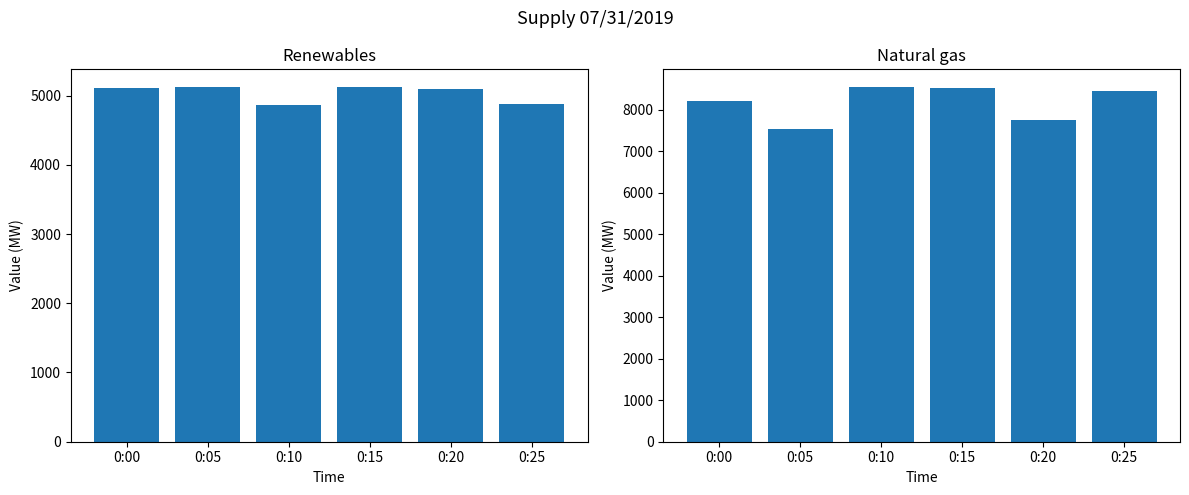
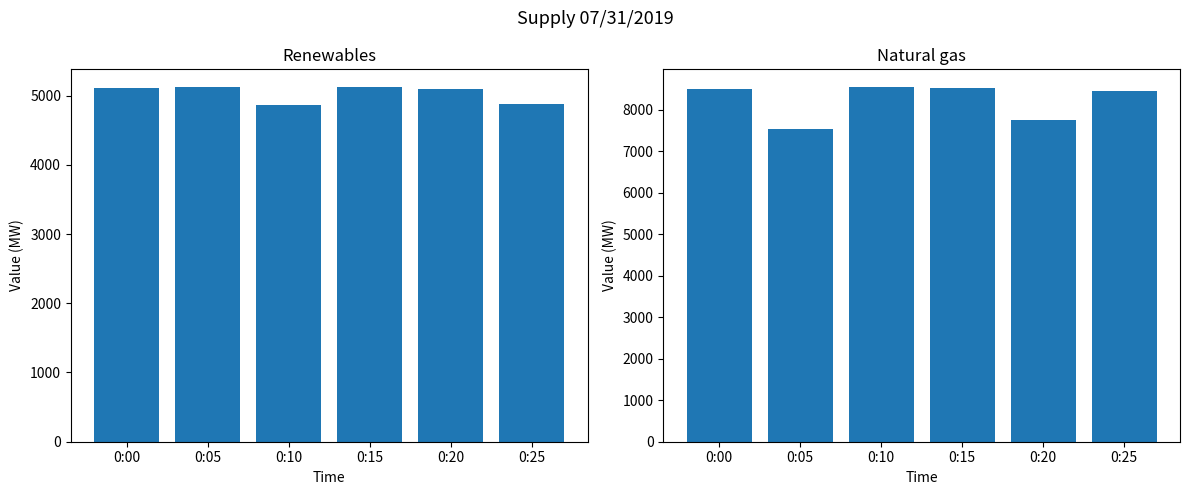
  {
    "Renewables": {
      "0:00": 5100,
      "0:05": 5100,
      "0:10": 4900,
      "0:15": 5100,
      "0:20": 5100,
      "0:25": 4900
    },
    "Natural gas": {
-     "0:00": 8200,
+     "0:00": 8500,
      "0:05": 7500,
      "0:10": 8500,
      "0:15": 8500,
      "0:20": 7700,
      "0:25": 8500
    }
  }
